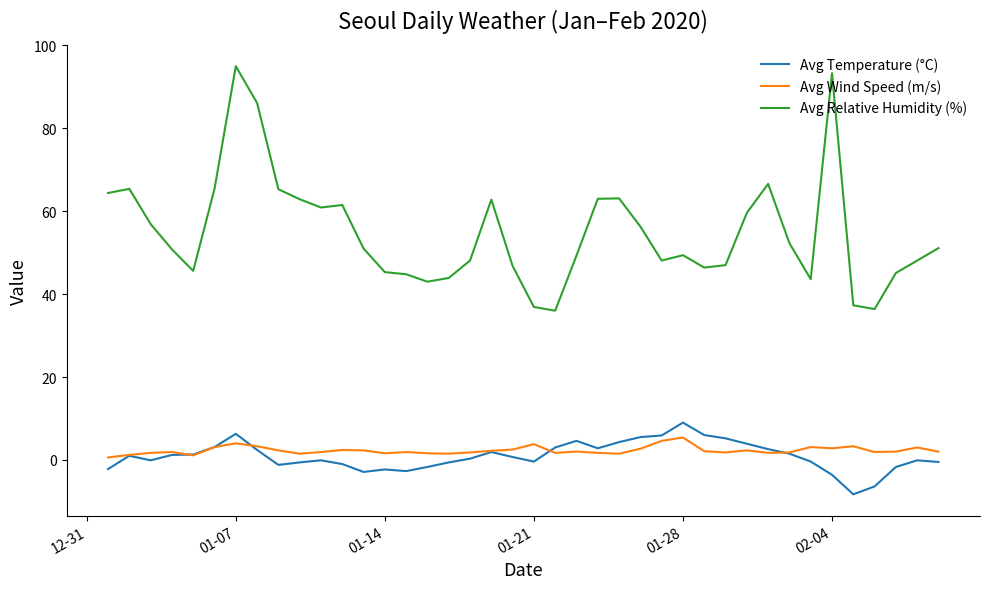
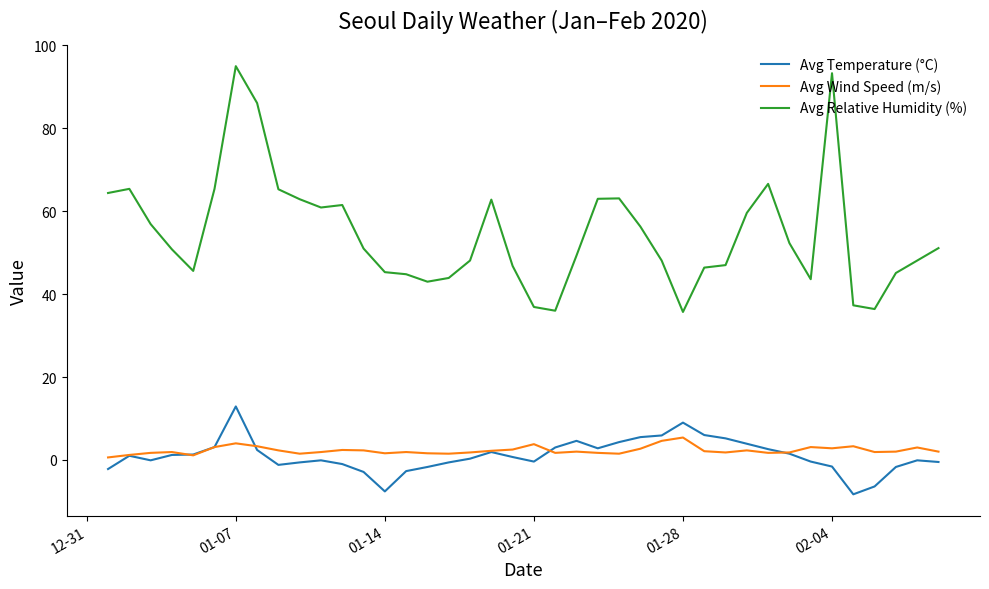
  {
    "Avg Temperature (°C)": {
-     "01-07": 6,
-     "01-14": -2,
+     "01-07": 13,
+     "01-14": -8,
      "01-21": 0,
      "01-28": 9,
-     "02-04": -4
+     "02-04": -2
    },
    "Avg Wind Speed (m/s)": {
      "01-07": 4,
      "01-14": 2,
      "01-21": 4,
      "01-28": 5,
      "02-04": 3
    },
    "Avg Relative Humidity (%)": {
      "01-07": 95,
      "01-14": 45,
      "01-21": 37,
-     "01-28": 49,
+     "01-28": 36,
      "02-04": 93
    }
  }
